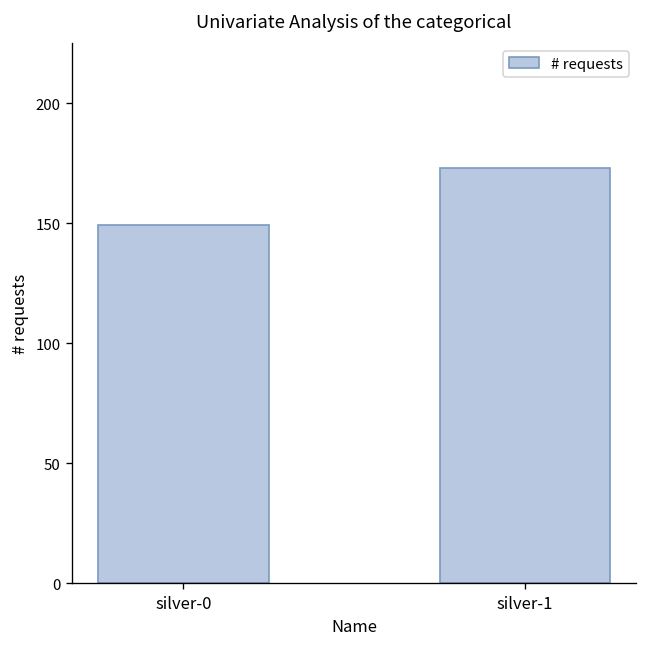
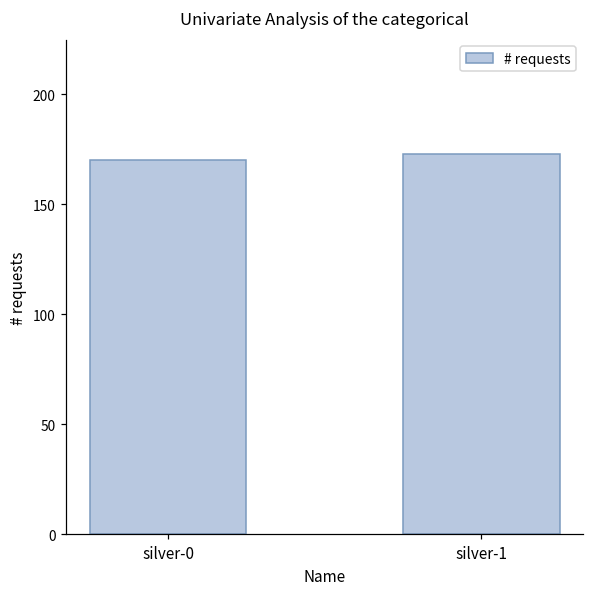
  {
-   "silver-0": 149,
+   "silver-0": 170,
    "silver-1": 173
  }
